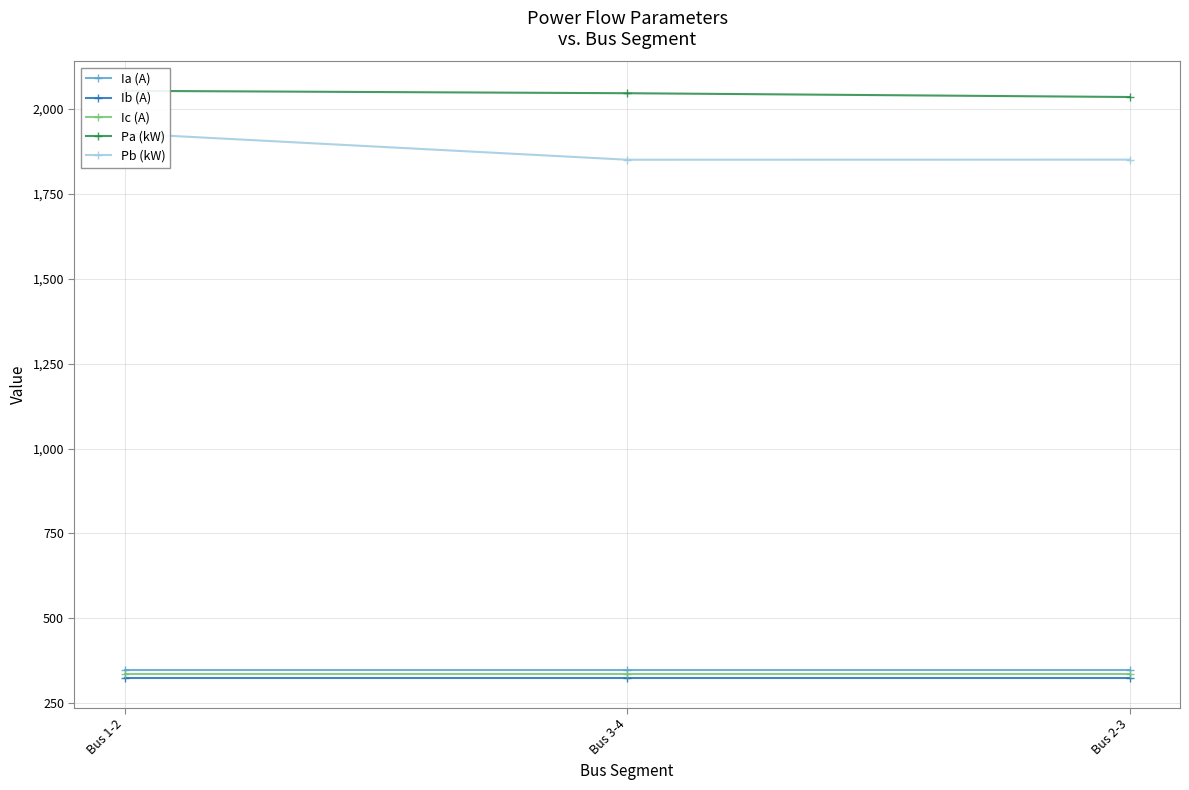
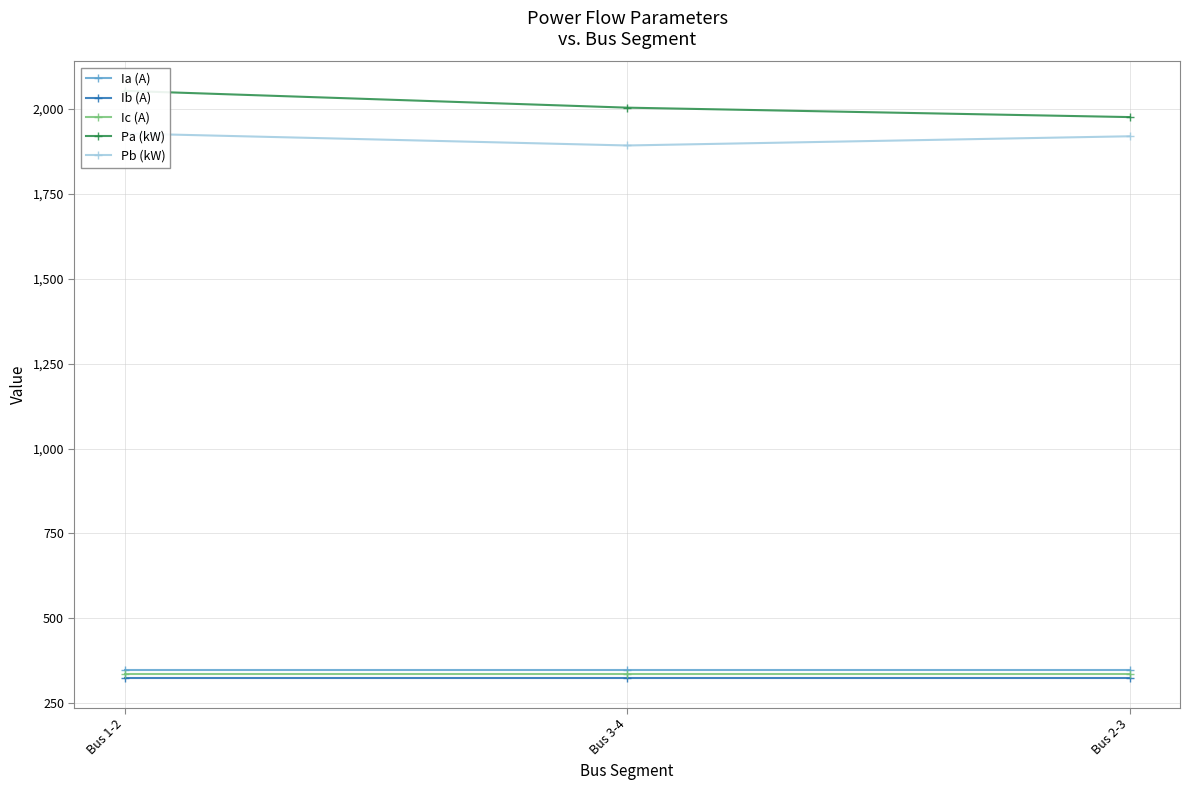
  {
    "Ia (A)": {
      "Bus 1-2": "350",
      "Bus 3-4": "350",
      "Bus 2-3": "350"
    },
    "Ib (A)": {
      "Bus 1-2": "320",
      "Bus 3-4": "320",
      "Bus 2-3": "320"
    },
    "Ic (A)": {
      "Bus 1-2": "340",
      "Bus 3-4": "340",
      "Bus 2-3": "340"
    },
    "Pa (kW)": {
-     "Bus 3-4": "2,050",
-     "Bus 2-3": "2,040"
+     "Bus 3-4": "2,000",
+     "Bus 2-3": "1,980"
    },
    "Pb (kW)": {
-     "Bus 3-4": "1,850",
-     "Bus 2-3": "1,850"
+     "Bus 3-4": "1,890",
+     "Bus 2-3": "1,920"
    }
  }
